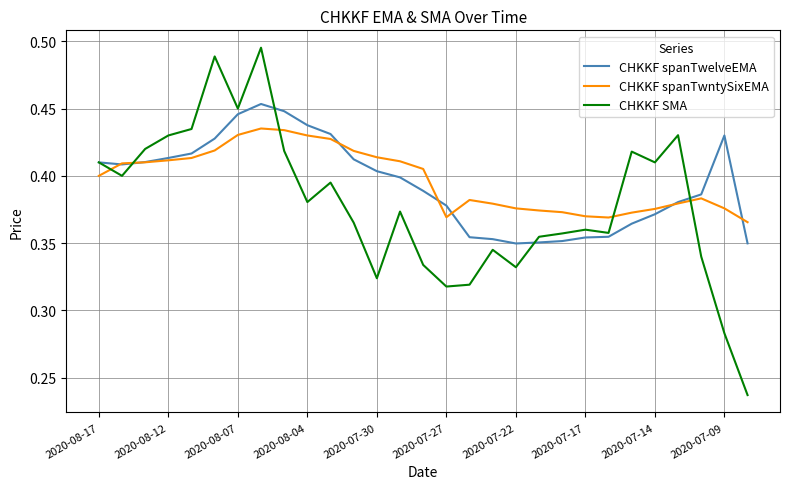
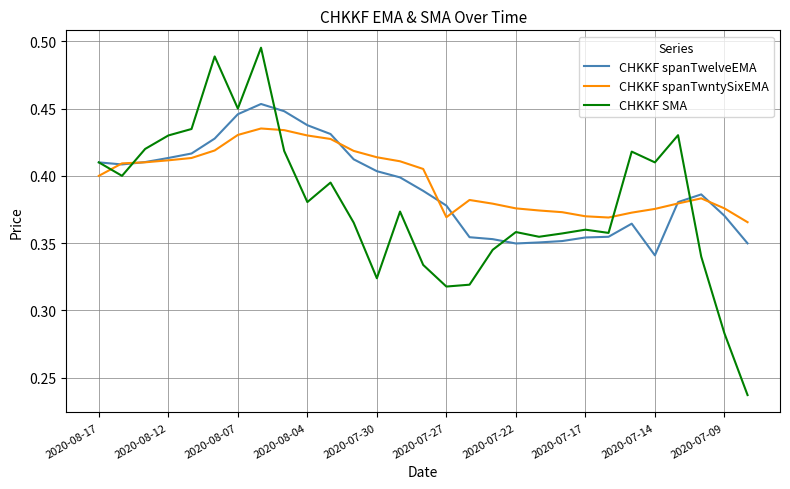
  {
    "CHKKF spanTwelveEMA": {
      "2020-08-07": 0.446,
      "2020-08-04": 0.438,
      "2020-07-30": 0.403,
      "2020-07-27": 0.378,
      "2020-07-22": 0.350,
      "2020-07-17": 0.354,
-     "2020-07-14": 0.371,
-     "2020-07-09": 0.430
+     "2020-07-14": 0.341,
+     "2020-07-09": 0.370
    },
    "CHKKF spanTwntySixEMA": {
      "2020-08-17": 0.400,
      "2020-08-07": 0.430,
      "2020-08-04": 0.430,
      "2020-07-30": 0.414,
      "2020-07-27": 0.369,
      "2020-07-22": 0.376,
      "2020-07-17": 0.370,
      "2020-07-14": 0.375,
      "2020-07-09": 0.376
    },
    "CHKKF SMA": {
      "2020-08-12": 0.430,
      "2020-08-07": 0.450,
      "2020-08-04": 0.381,
      "2020-07-30": 0.324,
      "2020-07-27": 0.318,
-     "2020-07-22": 0.332,
+     "2020-07-22": 0.358,
      "2020-07-17": 0.360,
      "2020-07-14": 0.410,
      "2020-07-09": 0.283
    }
  }
